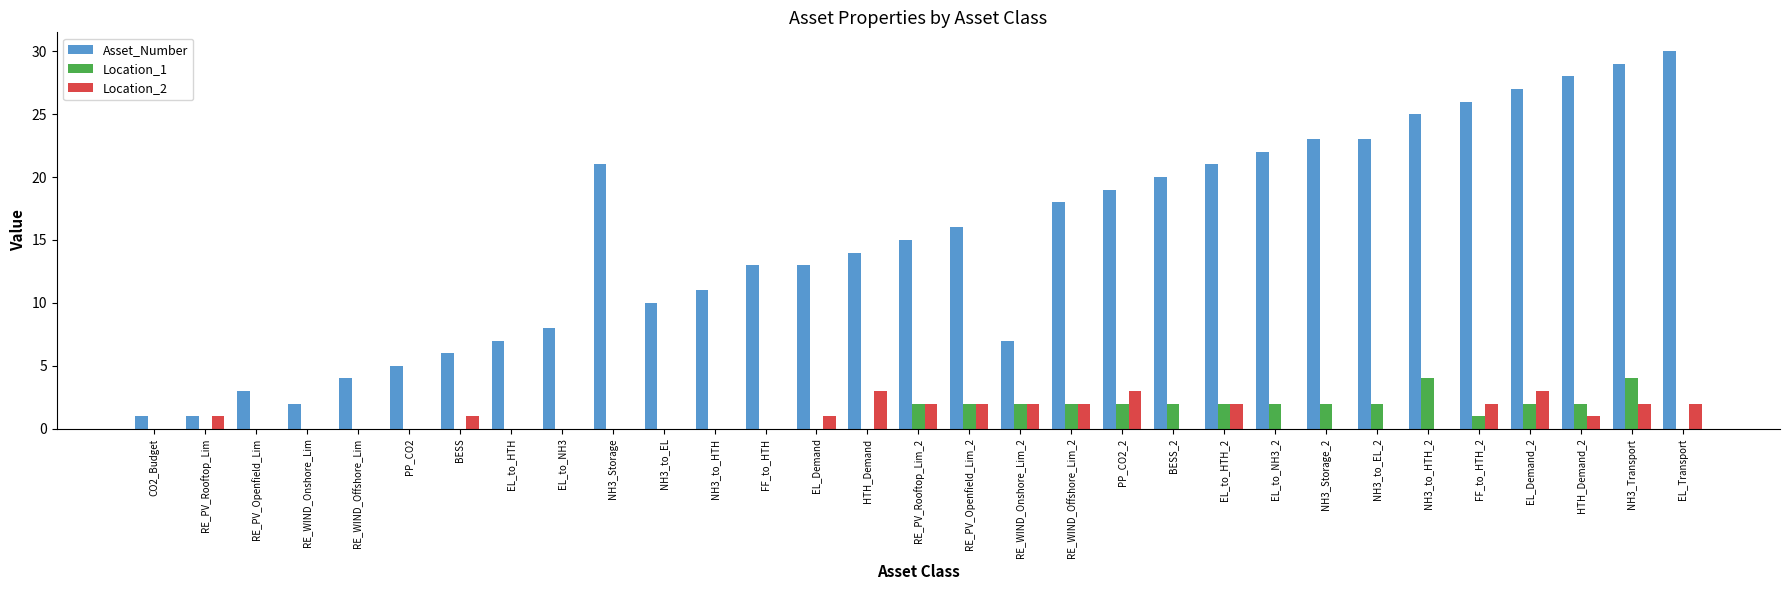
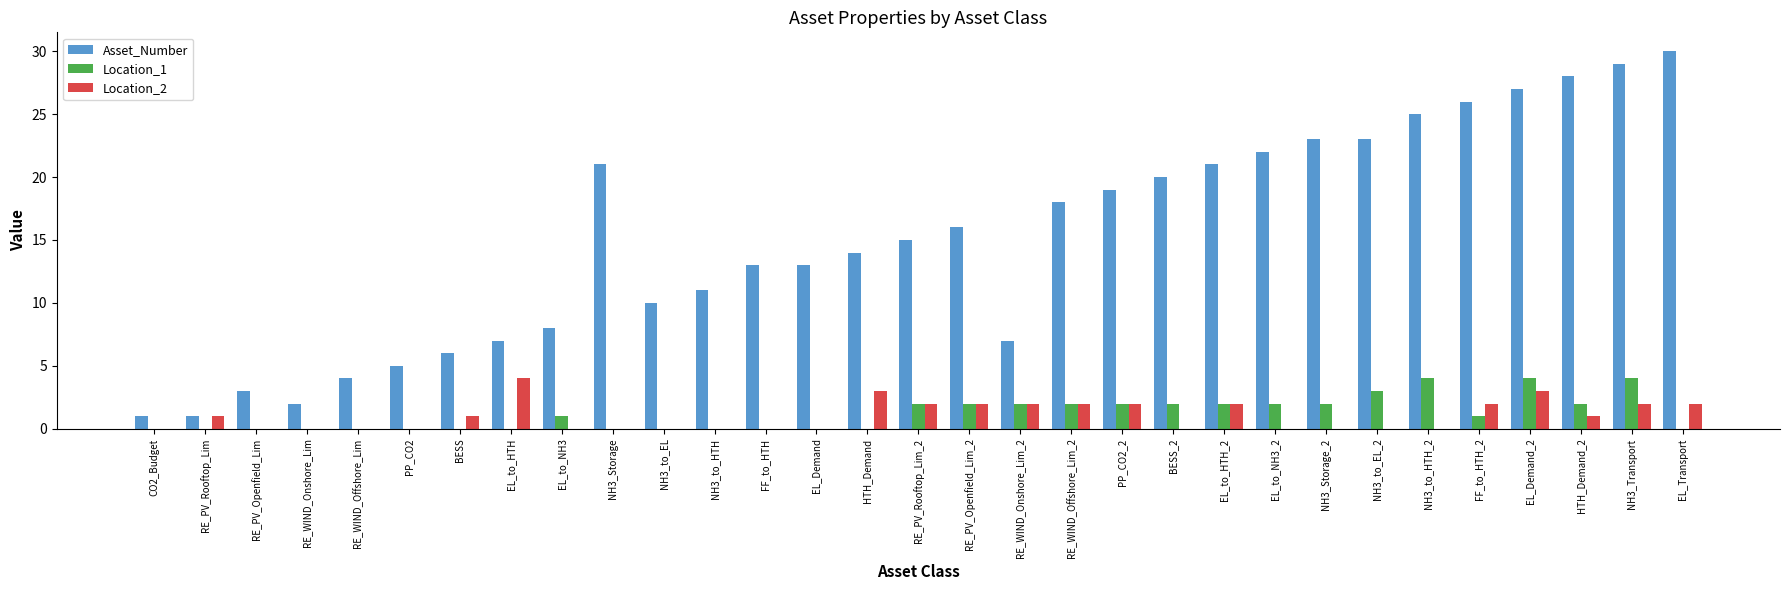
  {
    "Asset_Number": {
      "CO2_Budget": 1,
      "RE_PV_Rooftop_Lim": 1,
      "RE_PV_Openfield_Lim": 3,
      "RE_WIND_Onshore_Lim": 2,
      "RE_WIND_Offshore_Lim": 4,
      "PP_CO2": 5,
      "BESS": 6,
      "EL_to_HTH": 7,
      "EL_to_NH3": 8,
      "NH3_Storage": 21,
      "NH3_to_EL": 10,
      "NH3_to_HTH": 11,
      "FF_to_HTH": 13,
      "EL_Demand": 13,
      "HTH_Demand": 14,
      "RE_PV_Rooftop_Lim_2": 15,
      "RE_PV_Openfield_Lim_2": 16,
      "RE_WIND_Onshore_Lim_2": 7,
      "RE_WIND_Offshore_Lim_2": 18,
      "PP_CO2_2": 19,
      "BESS_2": 20,
      "EL_to_HTH_2": 21,
      "EL_to_NH3_2": 22,
      "NH3_Storage_2": 23,
      "NH3_to_EL_2": 23,
      "NH3_to_HTH_2": 25,
      "FF_to_HTH_2": 26,
      "EL_Demand_2": 27,
      "HTH_Demand_2": 28,
      "NH3_Transport": 29,
      "EL_Transport": 30
    },
    "Location_1": {
      "CO2_Budget": 0,
      "RE_PV_Rooftop_Lim": 0,
      "RE_PV_Openfield_Lim": 0,
      "RE_WIND_Onshore_Lim": 0,
      "RE_WIND_Offshore_Lim": 0,
      "PP_CO2": 0,
      "BESS": 0,
      "EL_to_HTH": 0,
-     "EL_to_NH3": 0,
+     "EL_to_NH3": 1,
      "NH3_Storage": 0,
      "NH3_to_EL": 0,
      "NH3_to_HTH": 0,
      "FF_to_HTH": 0,
      "EL_Demand": 0,
      "HTH_Demand": 0,
      "RE_PV_Rooftop_Lim_2": 2,
      "RE_PV_Openfield_Lim_2": 2,
      "RE_WIND_Onshore_Lim_2": 2,
      "RE_WIND_Offshore_Lim_2": 2,
      "PP_CO2_2": 2,
      "BESS_2": 2,
      "EL_to_HTH_2": 2,
      "EL_to_NH3_2": 2,
      "NH3_Storage_2": 2,
-     "NH3_to_EL_2": 2,
+     "NH3_to_EL_2": 3,
      "NH3_to_HTH_2": 4,
      "FF_to_HTH_2": 1,
-     "EL_Demand_2": 2,
+     "EL_Demand_2": 4,
      "HTH_Demand_2": 2,
      "NH3_Transport": 4,
      "EL_Transport": 0
    },
    "Location_2": {
      "CO2_Budget": 0,
      "RE_PV_Rooftop_Lim": 1,
      "RE_PV_Openfield_Lim": 0,
      "RE_WIND_Onshore_Lim": 0,
      "RE_WIND_Offshore_Lim": 0,
      "PP_CO2": 0,
      "BESS": 1,
-     "EL_to_HTH": 0,
+     "EL_to_HTH": 4,
      "EL_to_NH3": 0,
      "NH3_Storage": 0,
      "NH3_to_EL": 0,
      "NH3_to_HTH": 0,
      "FF_to_HTH": 0,
-     "EL_Demand": 1,
+     "EL_Demand": 0,
      "HTH_Demand": 3,
      "RE_PV_Rooftop_Lim_2": 2,
      "RE_PV_Openfield_Lim_2": 2,
      "RE_WIND_Onshore_Lim_2": 2,
      "RE_WIND_Offshore_Lim_2": 2,
-     "PP_CO2_2": 3,
+     "PP_CO2_2": 2,
      "BESS_2": 0,
      "EL_to_HTH_2": 2,
      "EL_to_NH3_2": 0,
      "NH3_Storage_2": 0,
      "NH3_to_EL_2": 0,
      "NH3_to_HTH_2": 0,
      "FF_to_HTH_2": 2,
      "EL_Demand_2": 3,
      "HTH_Demand_2": 1,
      "NH3_Transport": 2,
      "EL_Transport": 2
    }
  }
